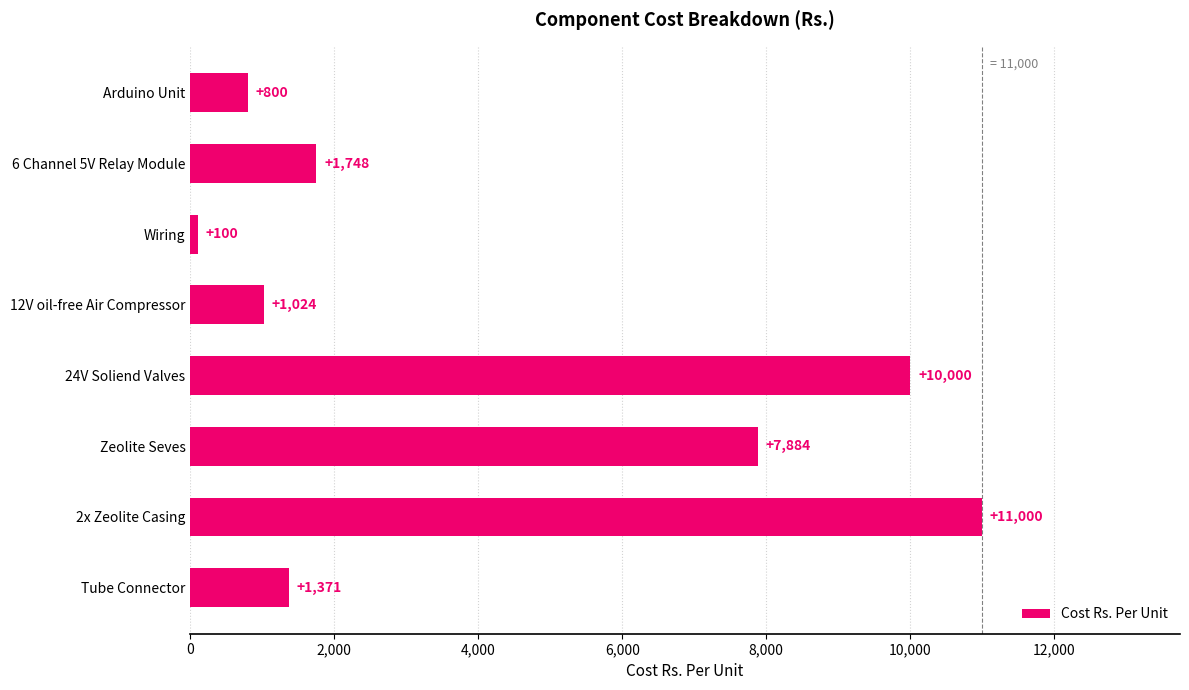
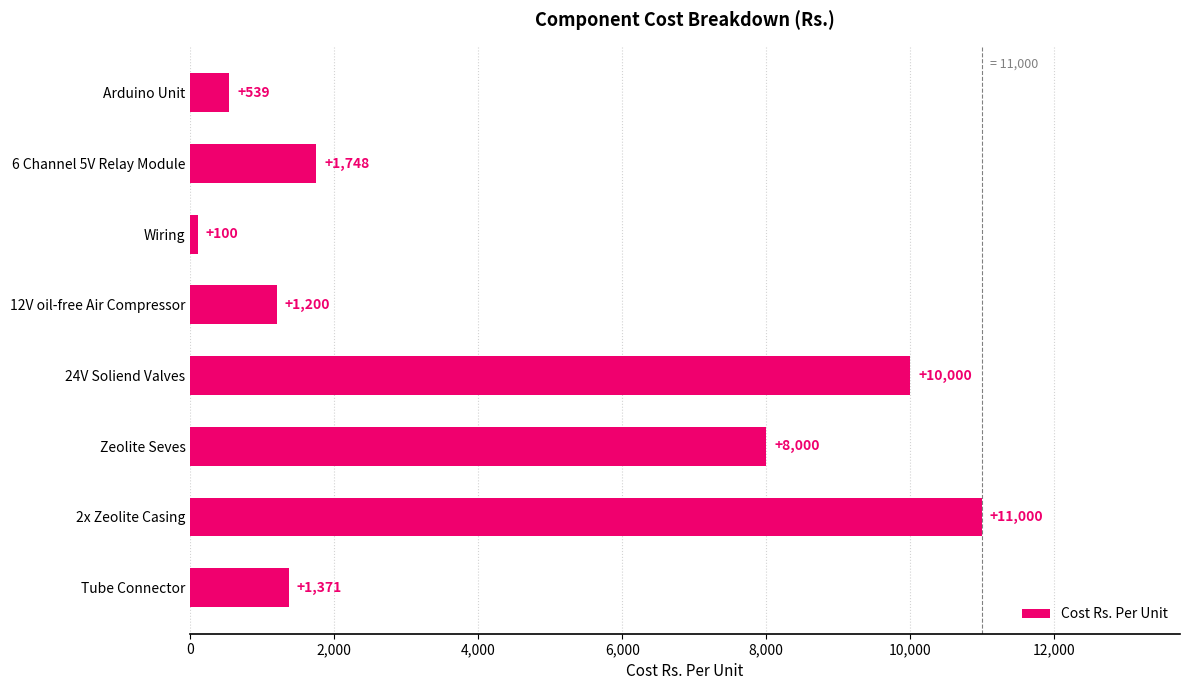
  {
-   "Arduino Unit": "+800",
+   "Arduino Unit": "+539",
    "6 Channel 5V Relay Module": "+1,748",
    "Wiring": "+100",
-   "12V oil-free Air Compressor": "+1,024",
+   "12V oil-free Air Compressor": "+1,200",
    "24V Soliend Valves": "+10,000",
-   "Zeolite Seves": "+7,884",
+   "Zeolite Seves": "+8,000",
    "2x Zeolite Casing": "+11,000",
    "Tube Connector": "+1,371"
  }
